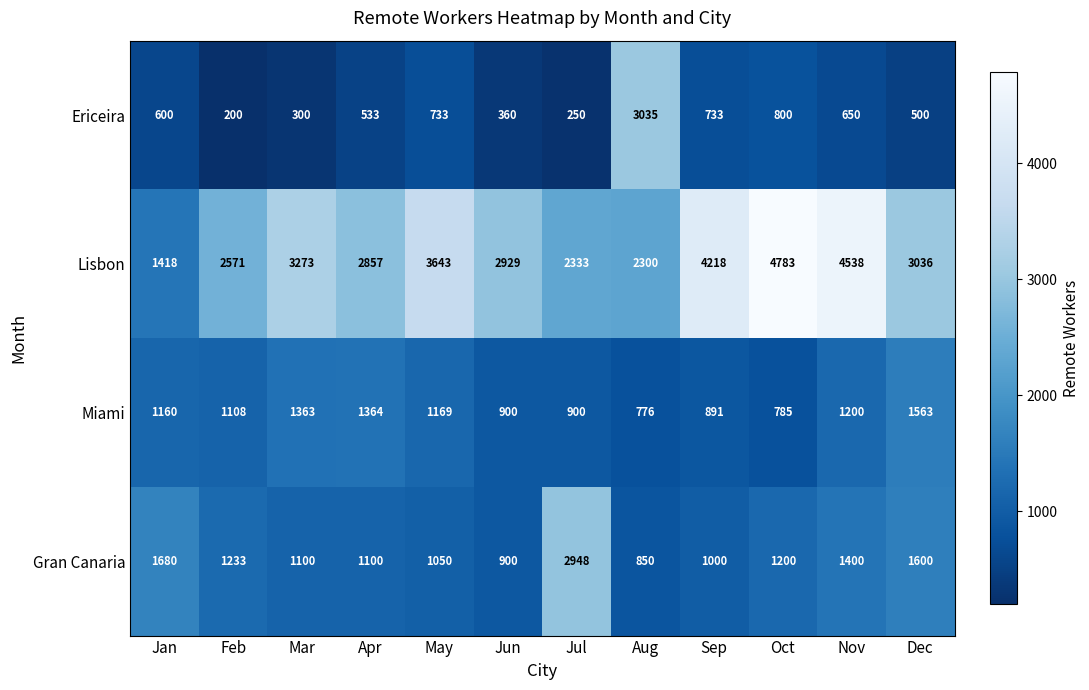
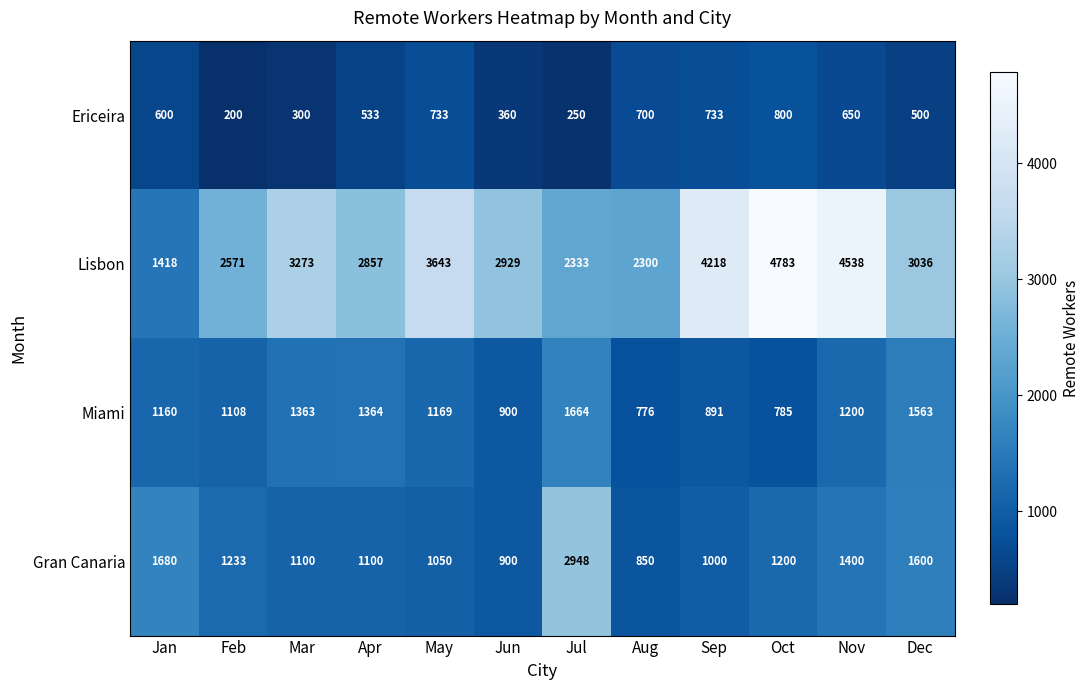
  {
    "Ericeira": {
      "Jan": 600,
      "Feb": 200,
      "Mar": 300,
      "Apr": 533,
      "May": 733,
      "Jun": 360,
      "Jul": 250,
-     "Aug": 3035,
+     "Aug": 700,
      "Sep": 733,
      "Oct": 800,
      "Nov": 650,
      "Dec": 500
    },
    "Lisbon": {
      "Jan": 1418,
      "Feb": 2571,
      "Mar": 3273,
      "Apr": 2857,
      "May": 3643,
      "Jun": 2929,
      "Jul": 2333,
      "Aug": 2300,
      "Sep": 4218,
      "Oct": 4783,
      "Nov": 4538,
      "Dec": 3036
    },
    "Miami": {
      "Jan": 1160,
      "Feb": 1108,
      "Mar": 1363,
      "Apr": 1364,
      "May": 1169,
      "Jun": 900,
-     "Jul": 900,
+     "Jul": 1664,
      "Aug": 776,
      "Sep": 891,
      "Oct": 785,
      "Nov": 1200,
      "Dec": 1563
    },
    "Gran Canaria": {
      "Jan": 1680,
      "Feb": 1233,
      "Mar": 1100,
      "Apr": 1100,
      "May": 1050,
      "Jun": 900,
      "Jul": 2948,
      "Aug": 850,
      "Sep": 1000,
      "Oct": 1200,
      "Nov": 1400,
      "Dec": 1600
    }
  }
